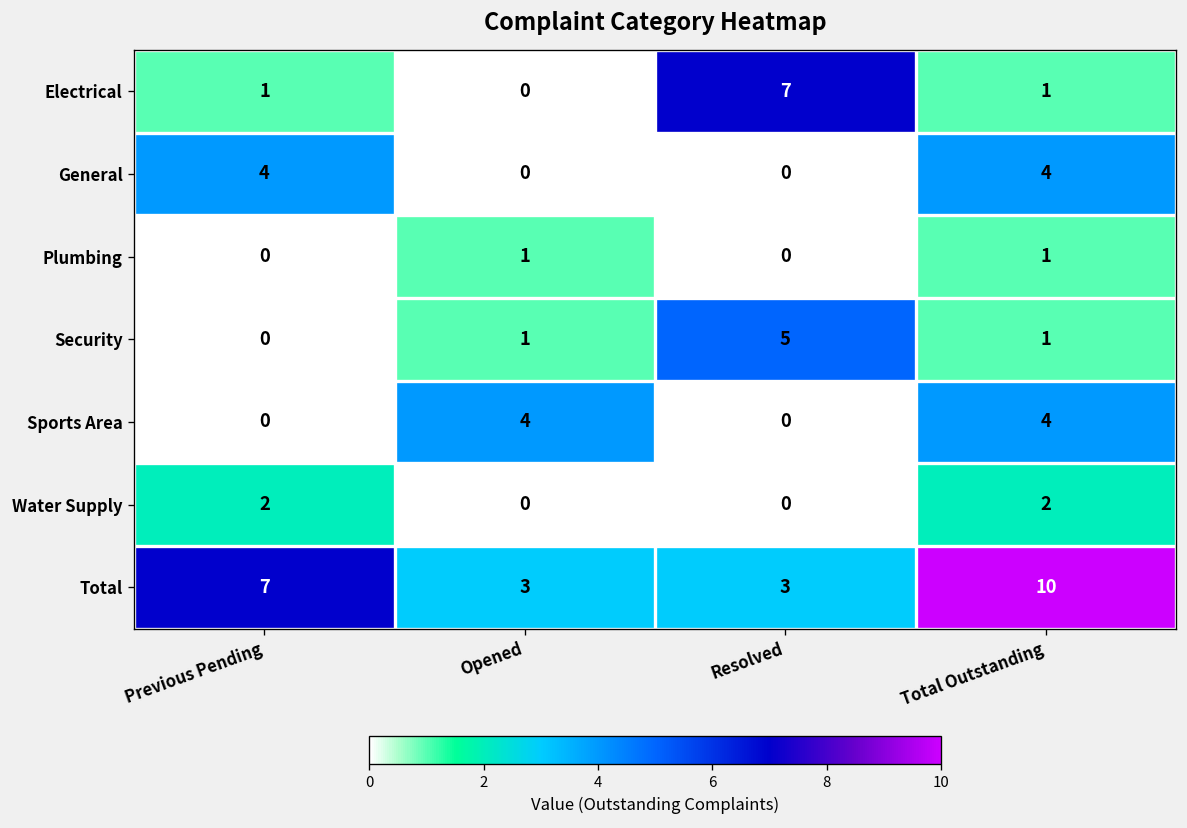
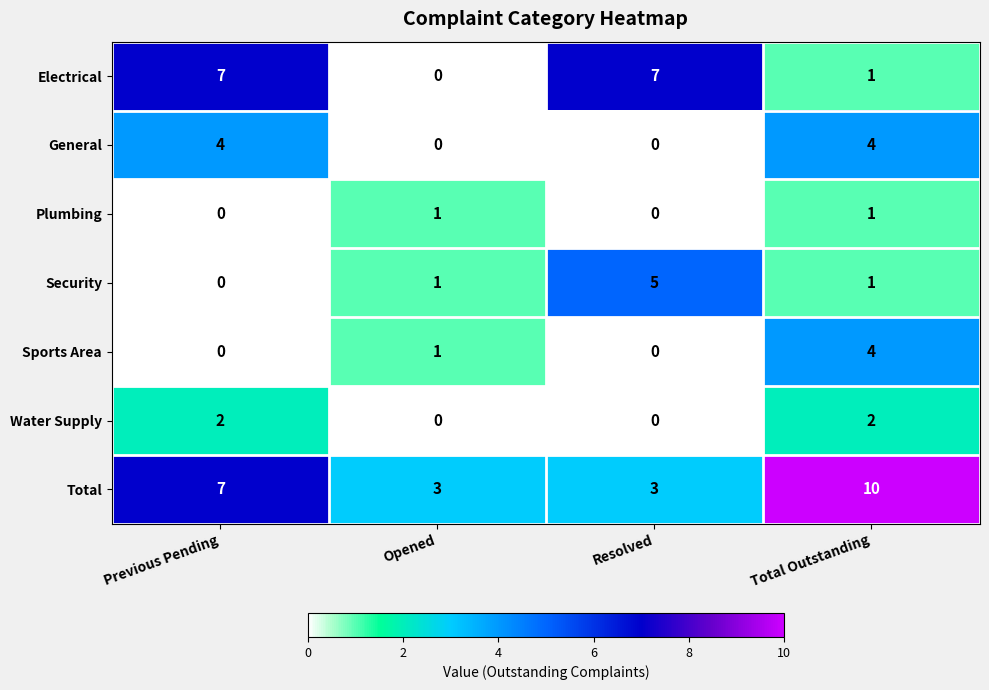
  {
    "Electrical": {
-     "Previous Pending": 1,
+     "Previous Pending": 7,
      "Opened": 0,
      "Resolved": 7,
      "Total Outstanding": 1
    },
    "General": {
      "Previous Pending": 4,
      "Opened": 0,
      "Resolved": 0,
      "Total Outstanding": 4
    },
    "Plumbing": {
      "Previous Pending": 0,
      "Opened": 1,
      "Resolved": 0,
      "Total Outstanding": 1
    },
    "Security": {
      "Previous Pending": 0,
      "Opened": 1,
      "Resolved": 5,
      "Total Outstanding": 1
    },
    "Sports Area": {
      "Previous Pending": 0,
-     "Opened": 4,
+     "Opened": 1,
      "Resolved": 0,
      "Total Outstanding": 4
    },
    "Water Supply": {
      "Previous Pending": 2,
      "Opened": 0,
      "Resolved": 0,
      "Total Outstanding": 2
    },
    "Total": {
      "Previous Pending": 7,
      "Opened": 3,
      "Resolved": 3,
      "Total Outstanding": 10
    }
  }
